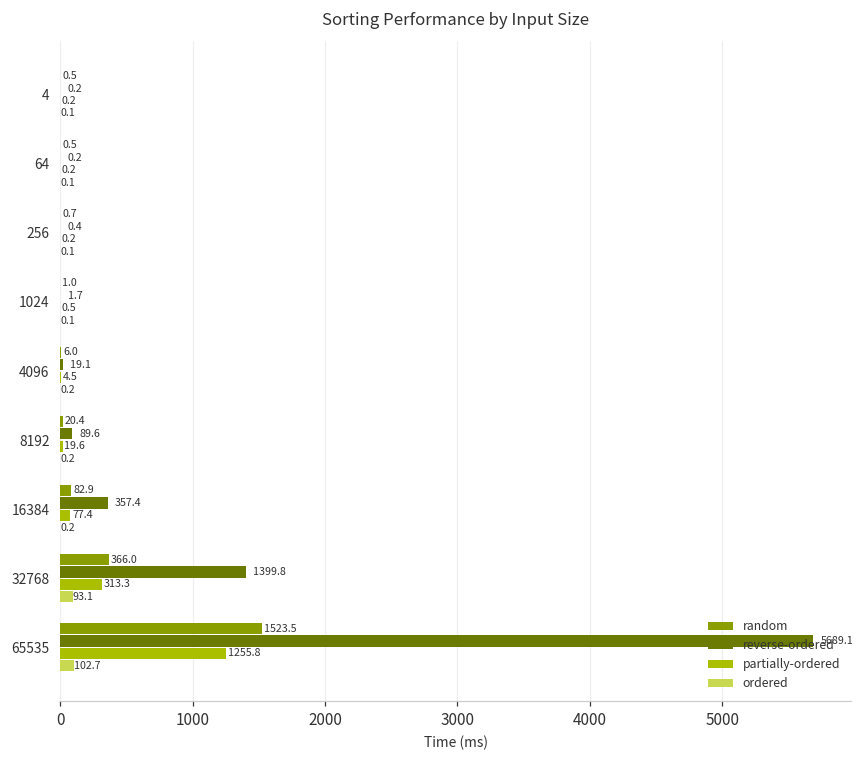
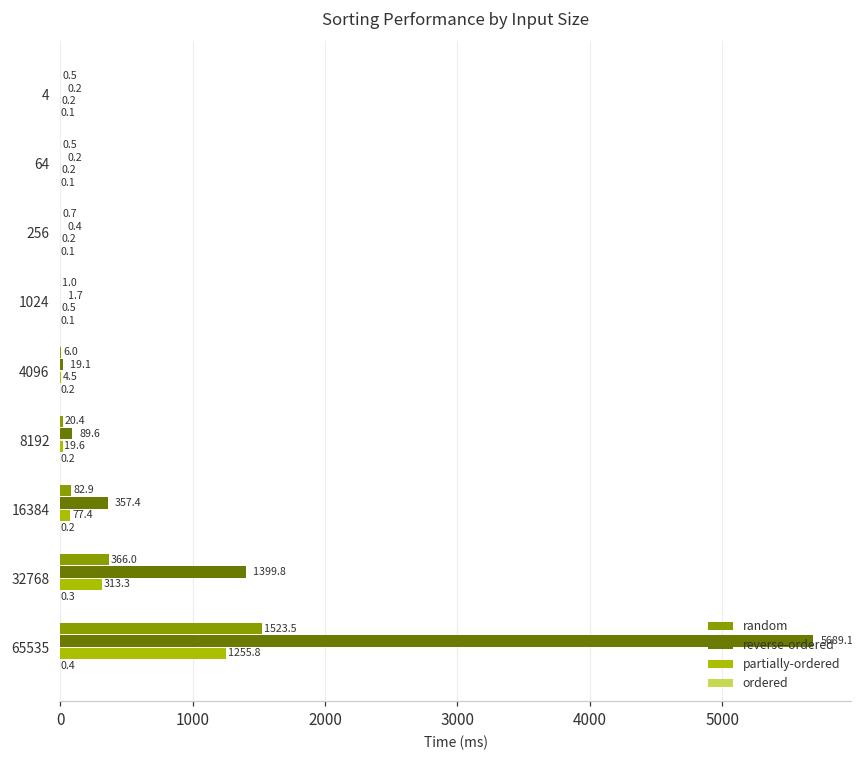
  {
    "ordered": {
      "4": 0.1,
      "64": 0.1,
      "256": 0.1,
      "1024": 0.1,
      "4096": 0.2,
      "8192": 0.2,
      "16384": 0.2,
-     "32768": 93.1,
-     "65535": 102.7
+     "32768": 0.3,
+     "65535": 0.4
    }
  }
